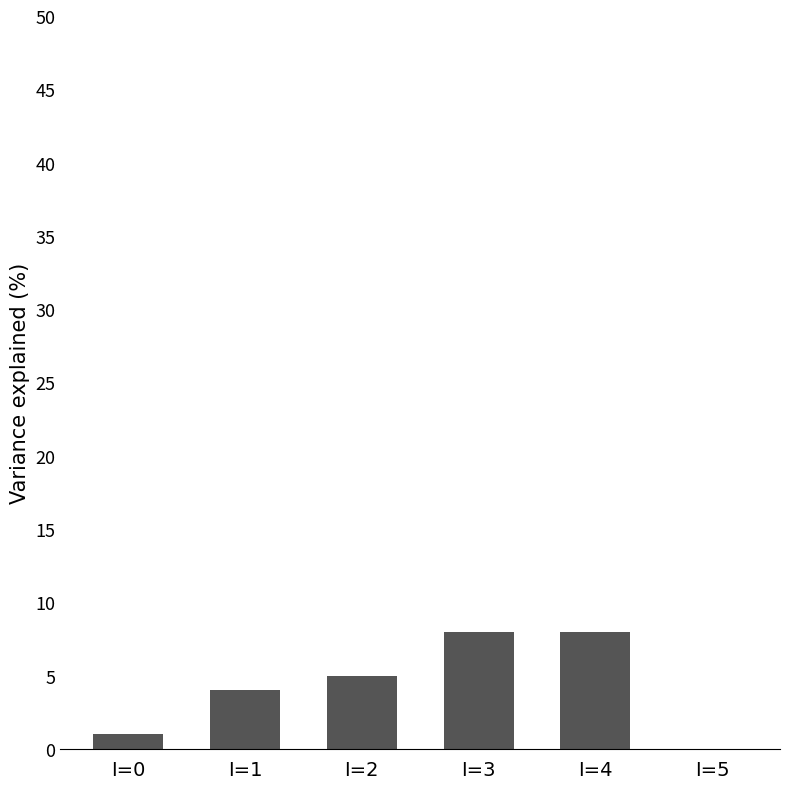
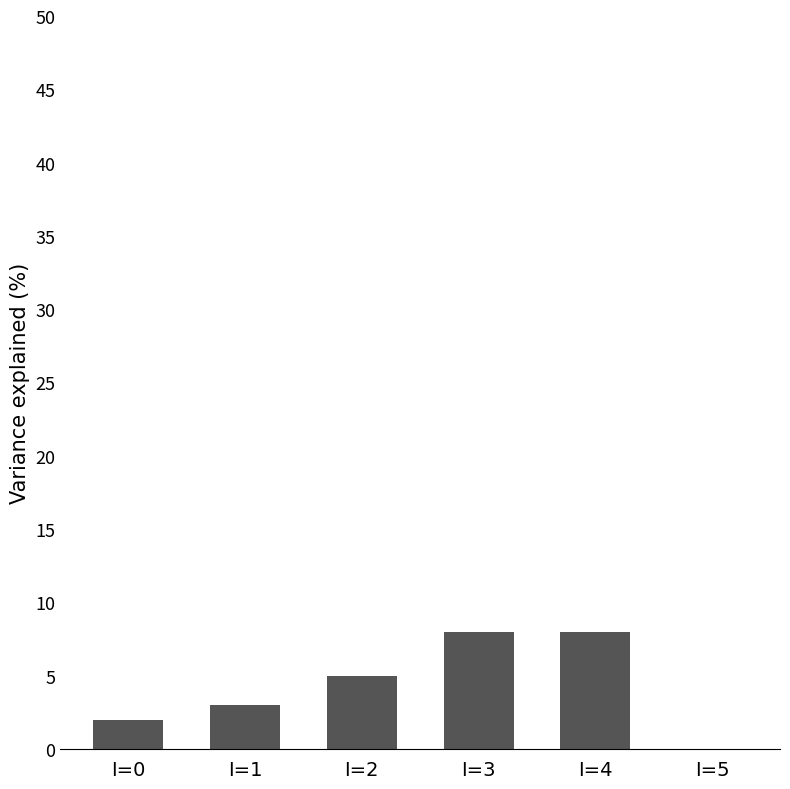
  {
-   "I=0": 1,
-   "I=1": 4,
+   "I=0": 2,
+   "I=1": 3,
    "I=2": 5,
    "I=3": 8,
    "I=4": 8,
    "I=5": 0
  }
